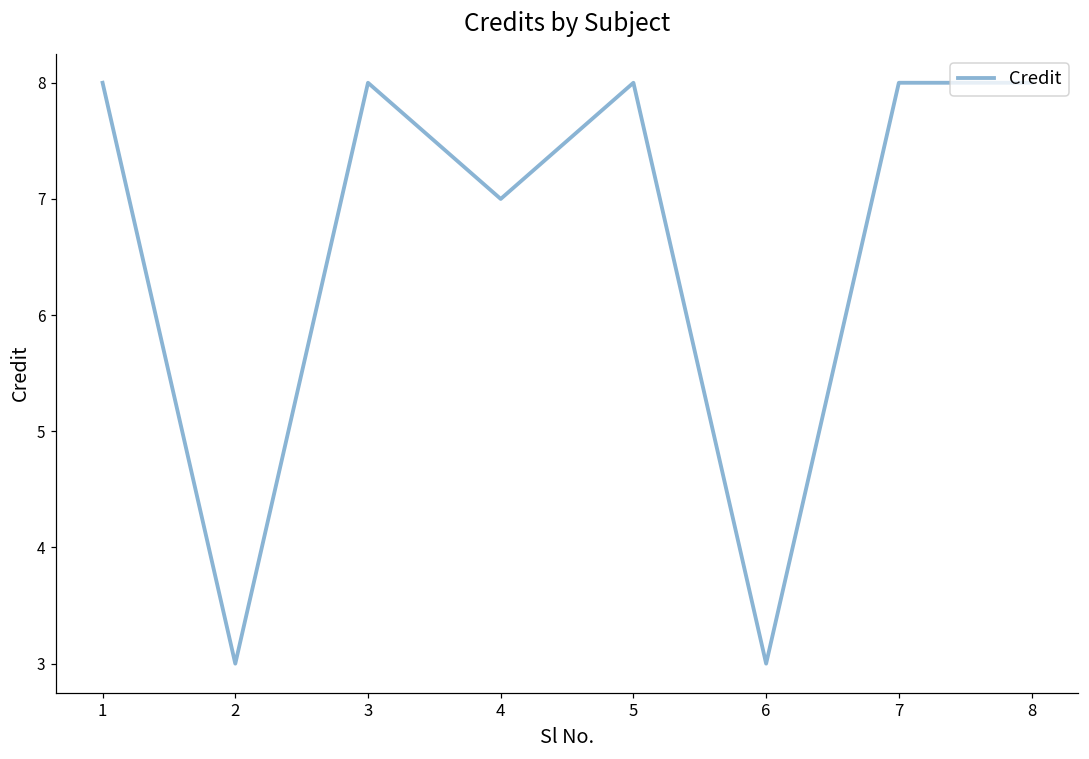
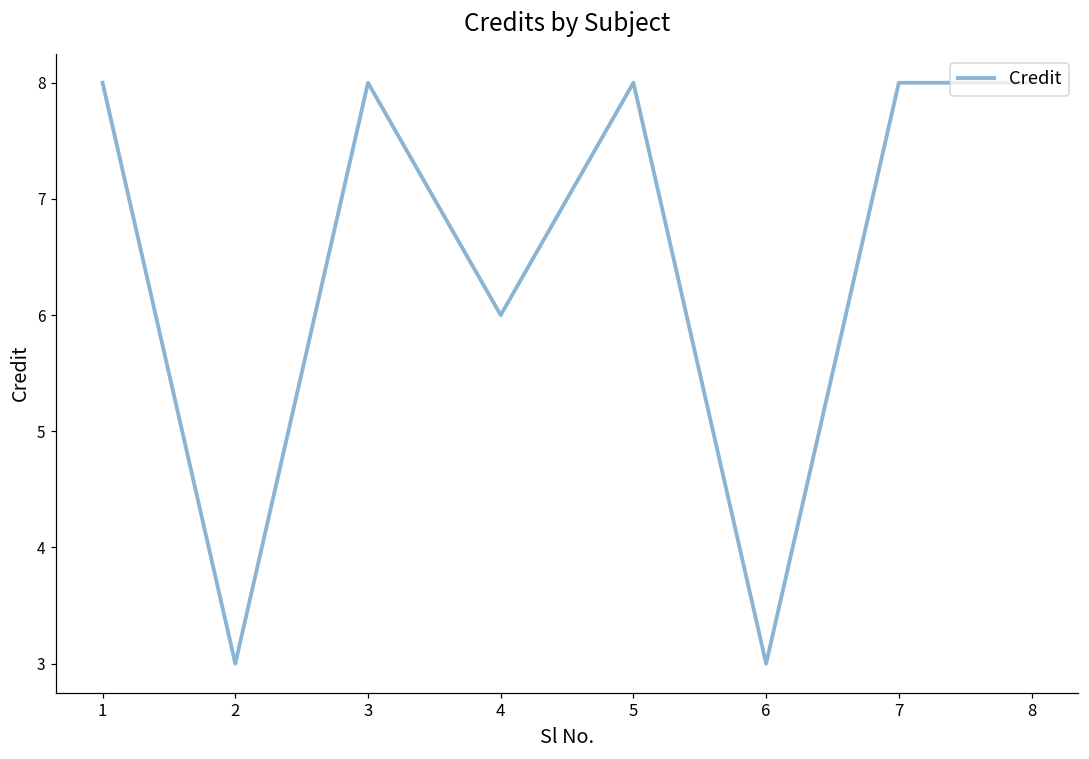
  {
    "1": 8,
    "2": 3,
    "3": 8,
-   "4": 7,
+   "4": 6,
    "5": 8,
    "6": 3,
    "7": 8
  }
